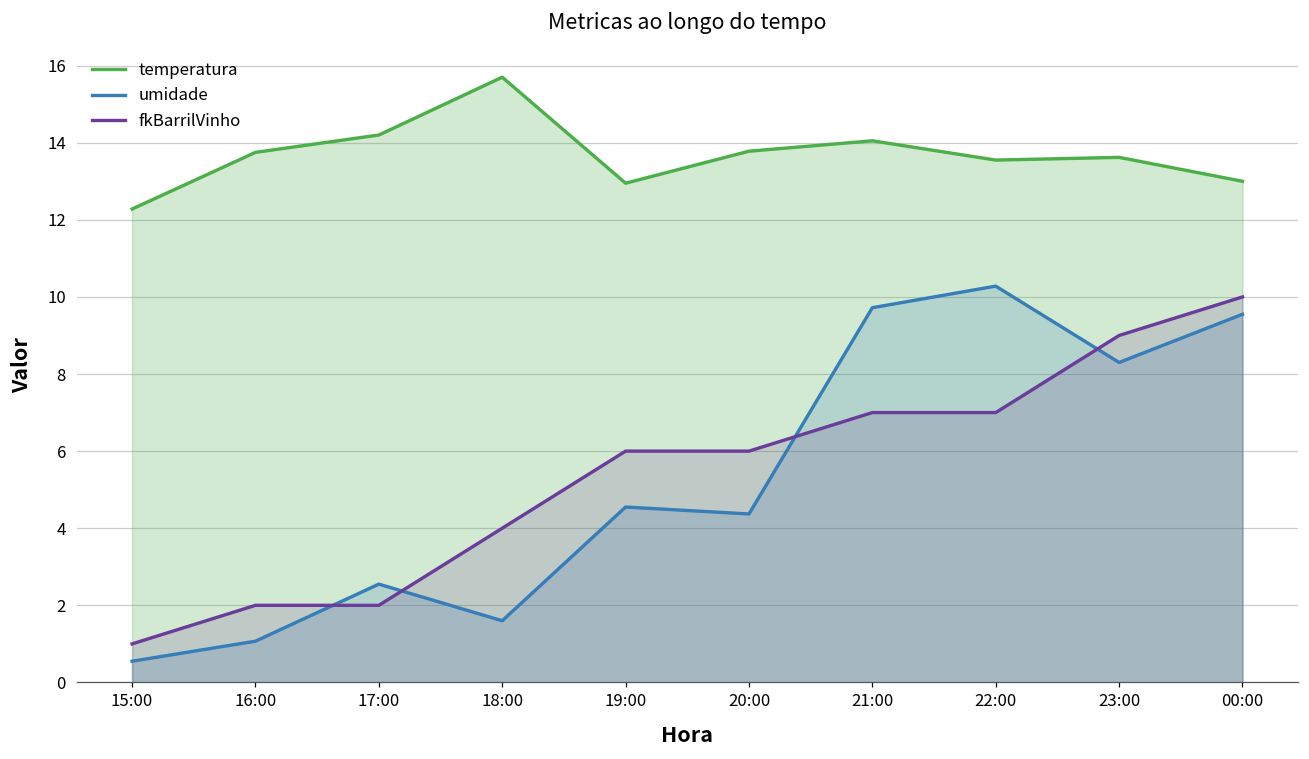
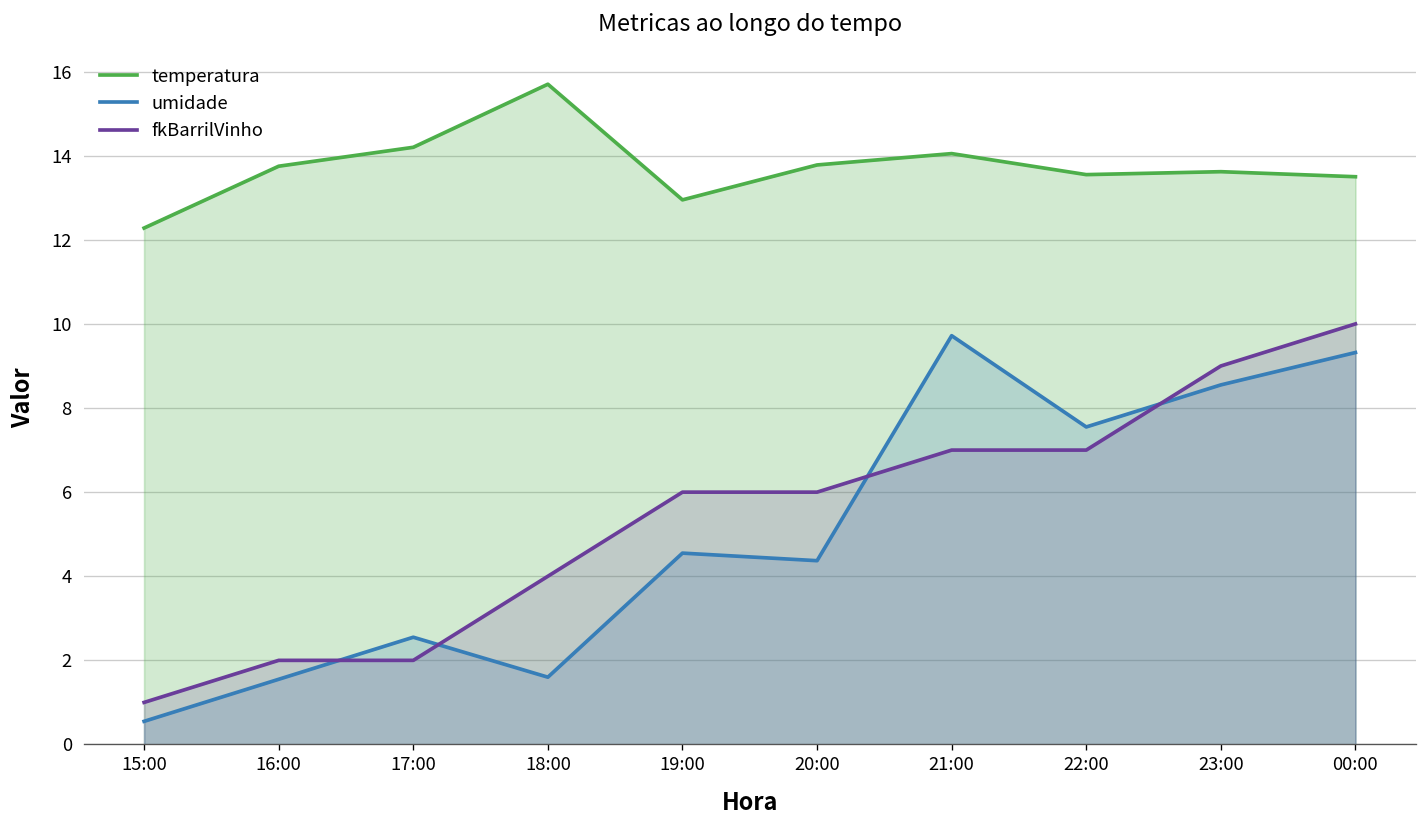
  {
    "temperatura": {
      "15:00": 12.3,
      "16:00": 13.8,
      "17:00": 14.2,
      "18:00": 15.7,
      "19:00": 13.0,
      "20:00": 13.8,
      "21:00": 14.1,
      "22:00": 13.6,
      "23:00": 13.6,
-     "00:00": 13.0
+     "00:00": 13.5
    },
    "umidade": {
      "15:00": 0.6,
-     "16:00": 1.1,
+     "16:00": 1.6,
      "17:00": 2.6,
      "18:00": 1.6,
      "19:00": 4.6,
      "20:00": 4.4,
      "21:00": 9.7,
-     "22:00": 10.3,
-     "23:00": 8.3,
-     "00:00": 9.6
+     "22:00": 7.6,
+     "23:00": 8.6,
+     "00:00": 9.3
    },
    "fkBarrilVinho": {
      "15:00": 1.0,
      "16:00": 2.0,
      "17:00": 2.0,
      "18:00": 4.0,
      "19:00": 6.0,
      "20:00": 6.0,
      "21:00": 7.0,
      "22:00": 7.0,
      "23:00": 9.0,
      "00:00": 10.0
    }
  }
